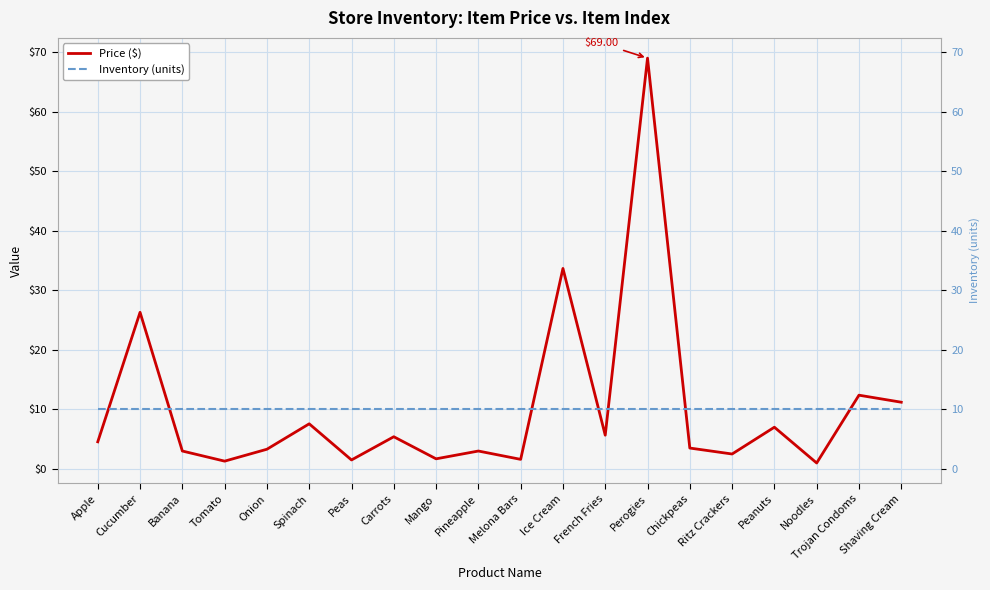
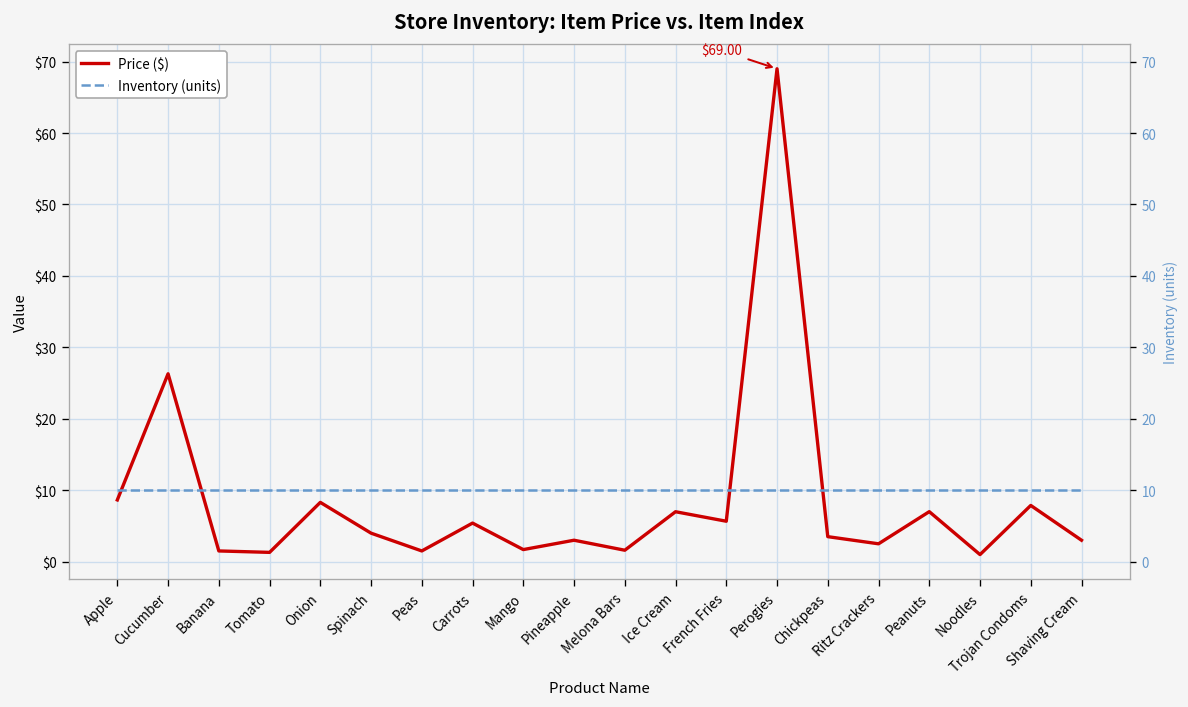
  {
    "Price ($)": {
-     "Apple": "$5",
+     "Apple": "$9",
      "Cucumber": "$26",
-     "Banana": "$3",
+     "Banana": "$2",
      "Tomato": "$1",
-     "Onion": "$3",
-     "Spinach": "$8",
+     "Onion": "$8",
+     "Spinach": "$4",
      "Peas": "$2",
      "Carrots": "$5",
      "Mango": "$2",
      "Pineapple": "$3",
      "Melona Bars": "$2",
-     "Ice Cream": "$34",
+     "Ice Cream": "$7",
      "French Fries": "$6",
      "Chickpeas": "$4",
      "Ritz Crackers": "$3",
      "Peanuts": "$7",
      "Noodles": "$1",
-     "Trojan Condoms": "$12",
-     "Shaving Cream": "$11"
+     "Trojan Condoms": "$8",
+     "Shaving Cream": "$3"
    },
    "Inventory (units)": {
      "Apple": "$10",
      "Cucumber": "$10",
      "Banana": "$10",
      "Tomato": "$10",
      "Onion": "$10",
      "Spinach": "$10",
      "Peas": "$10",
      "Carrots": "$10",
      "Mango": "$10",
      "Pineapple": "$10",
      "Melona Bars": "$10",
      "Ice Cream": "$10",
      "French Fries": "$10",
      "Perogies": "$10",
      "Chickpeas": "$10",
      "Ritz Crackers": "$10",
      "Peanuts": "$10",
      "Noodles": "$10",
      "Trojan Condoms": "$10",
      "Shaving Cream": "$10"
    }
  }
